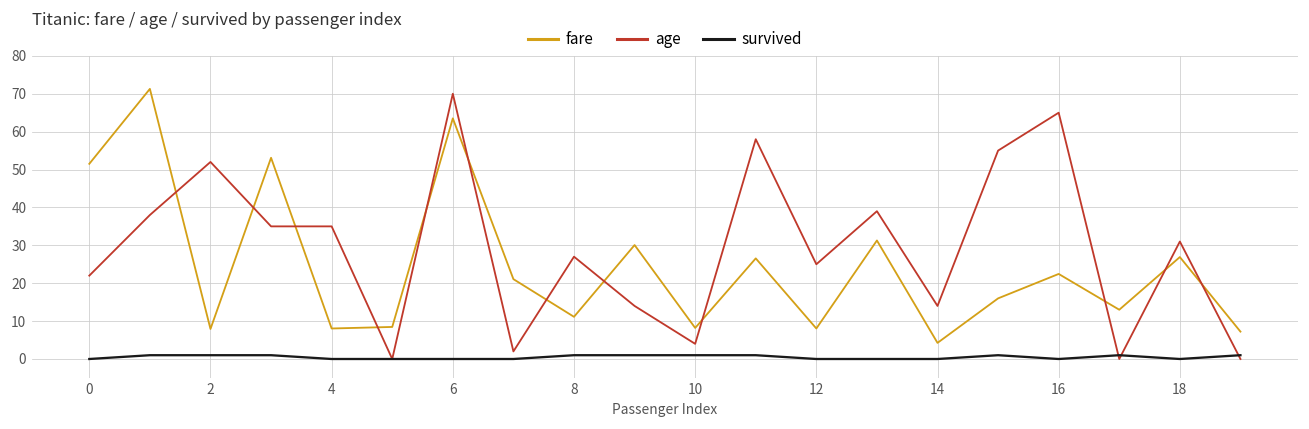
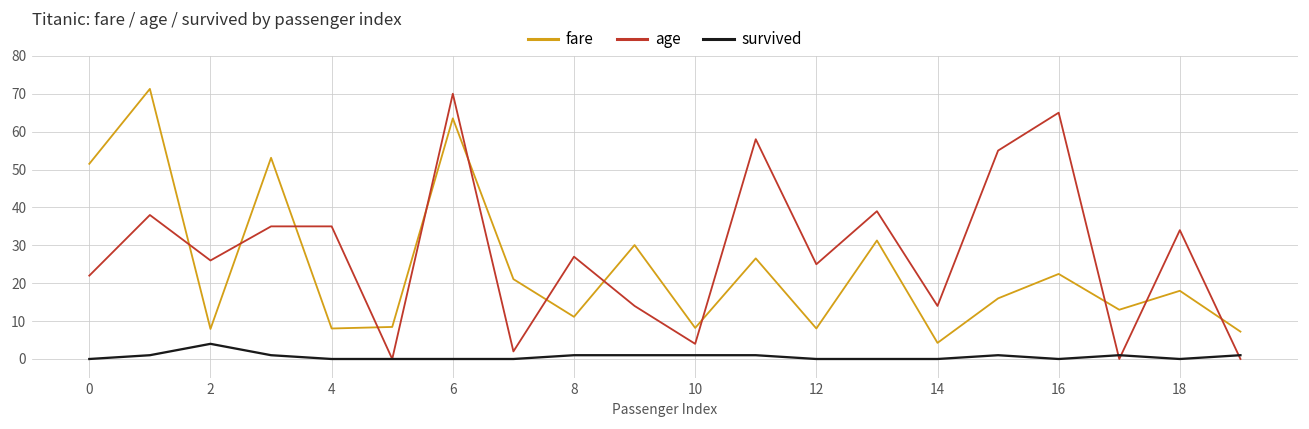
  {
    "fare": {
      "0": 52,
      "2": 8,
      "4": 8,
      "6": 64,
      "8": 11,
      "10": 8,
      "12": 8,
      "14": 4,
      "16": 22,
-     "18": 27
+     "18": 18
    },
    "age": {
      "0": 22,
-     "2": 52,
+     "2": 26,
      "4": 35,
      "6": 70,
      "8": 27,
      "10": 4,
      "12": 25,
      "14": 14,
      "16": 65,
-     "18": 31
+     "18": 34
    },
    "survived": {
      "0": 0,
-     "2": 1,
+     "2": 4,
      "4": 0,
      "6": 0,
      "8": 1,
      "10": 1,
      "12": 0,
      "14": 0,
      "16": 0,
      "18": 0
    }
  }
